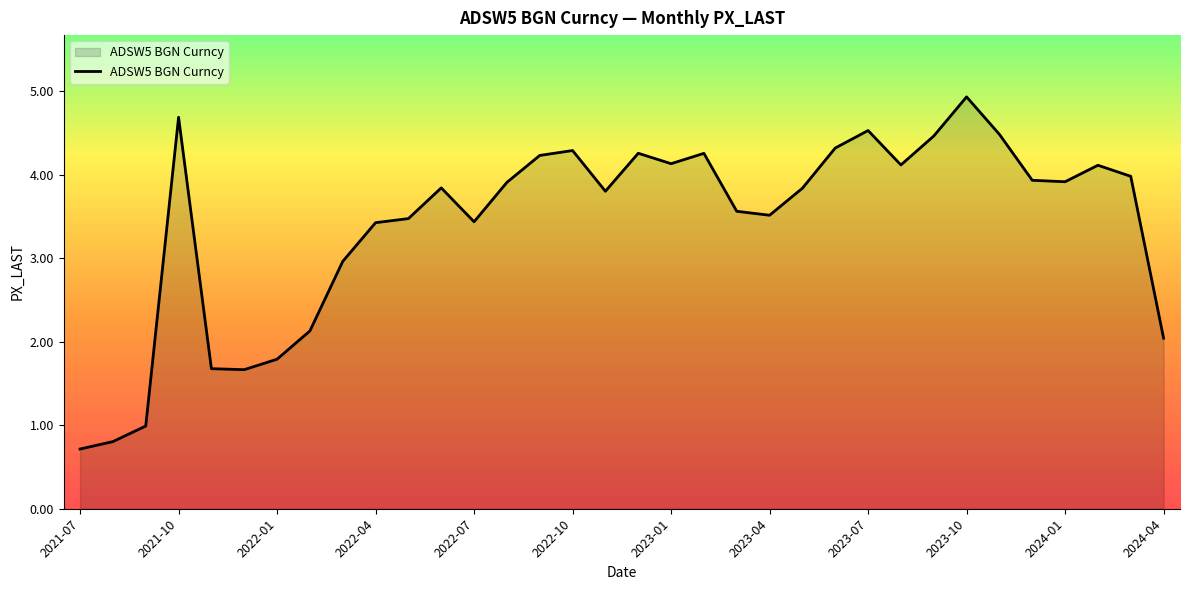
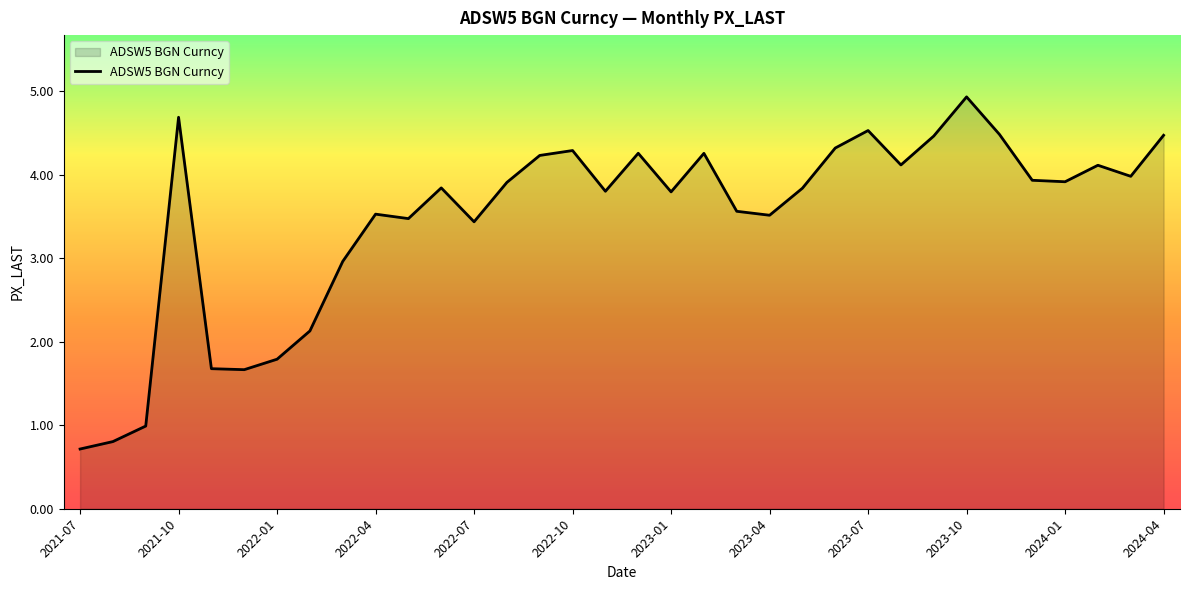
  {
    "2021-07": 0.7,
    "2021-10": 4.7,
    "2022-01": 1.8,
-   "2022-04": 3.4,
+   "2022-04": 3.5,
    "2022-07": 3.4,
    "2022-10": 4.3,
-   "2023-01": 4.1,
+   "2023-01": 3.8,
    "2023-04": 3.5,
    "2023-07": 4.5,
    "2023-10": 4.9,
    "2024-01": 3.9,
-   "2024-04": 2.0
+   "2024-04": 4.5
  }
